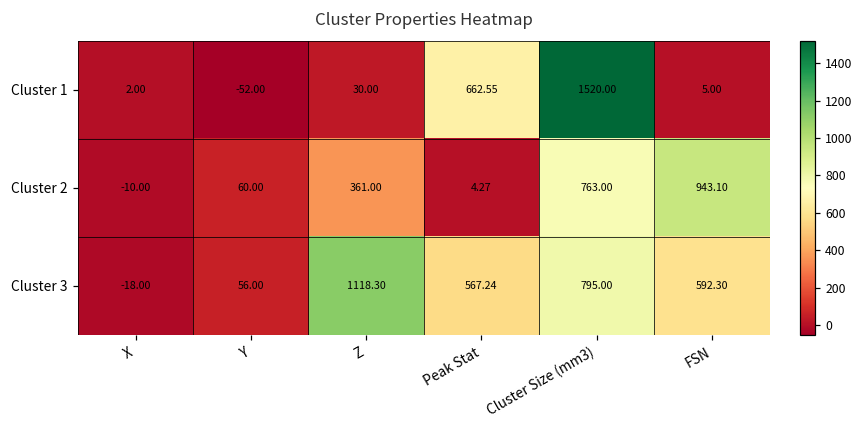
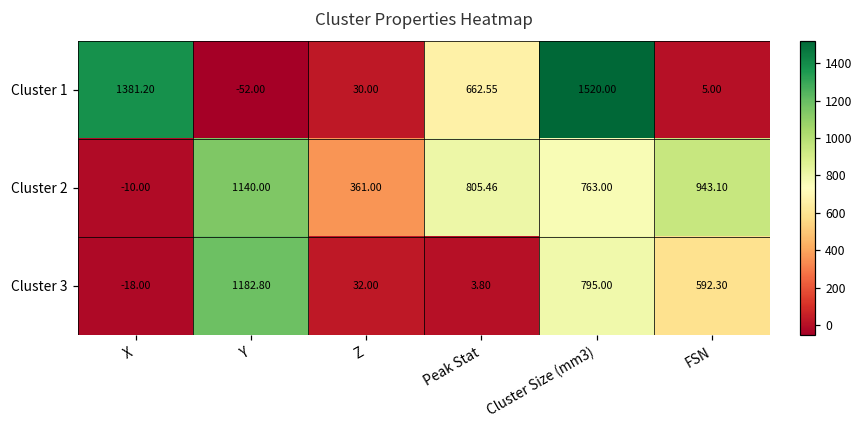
  {
    "Cluster 1": {
-     "X": 2.00,
+     "X": 1381.20,
      "Y": -52.00,
      "Z": 30.00,
      "Peak Stat": 662.55,
      "Cluster Size (mm3)": 1520.00,
      "FSN": 5.00
    },
    "Cluster 2": {
      "X": -10.00,
-     "Y": 60.00,
+     "Y": 1140.00,
      "Z": 361.00,
-     "Peak Stat": 4.27,
+     "Peak Stat": 805.46,
      "Cluster Size (mm3)": 763.00,
      "FSN": 943.10
    },
    "Cluster 3": {
      "X": -18.00,
-     "Y": 56.00,
-     "Z": 1118.30,
-     "Peak Stat": 567.24,
+     "Y": 1182.80,
+     "Z": 32.00,
+     "Peak Stat": 3.80,
      "Cluster Size (mm3)": 795.00,
      "FSN": 592.30
    }
  }
